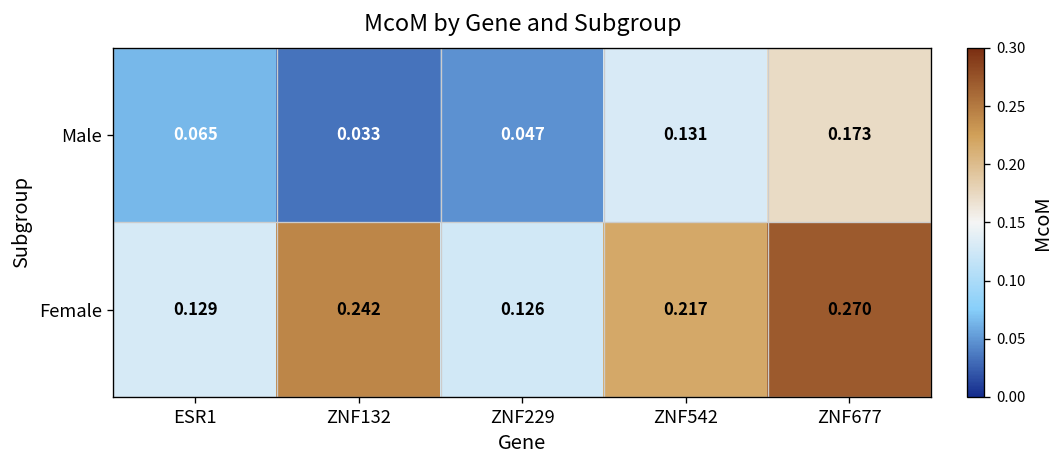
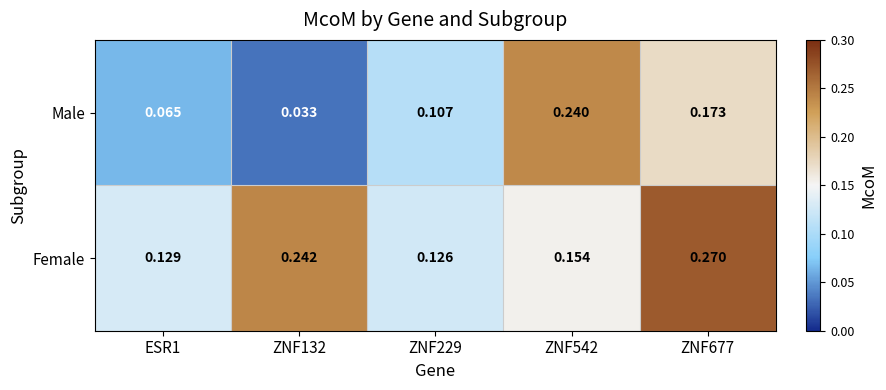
  {
    "Male": {
      "ESR1": 0.065,
      "ZNF132": 0.033,
-     "ZNF229": 0.047,
-     "ZNF542": 0.131,
+     "ZNF229": 0.107,
+     "ZNF542": 0.240,
      "ZNF677": 0.173
    },
    "Female": {
      "ESR1": 0.129,
      "ZNF132": 0.242,
      "ZNF229": 0.126,
-     "ZNF542": 0.217,
+     "ZNF542": 0.154,
      "ZNF677": 0.270
    }
  }
